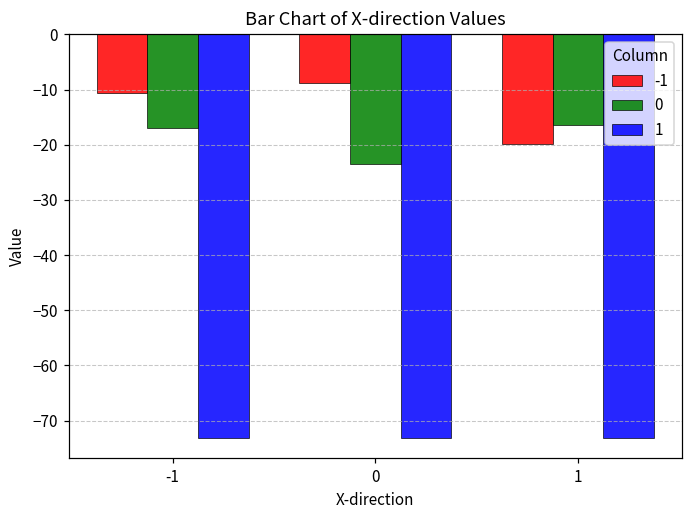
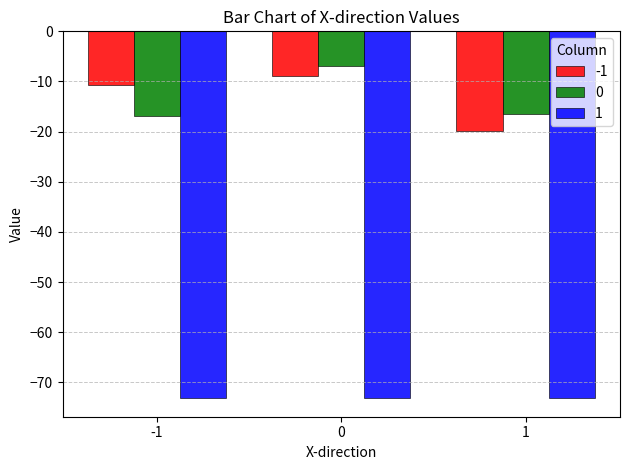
  {
    "-1": {
      "-1": -11,
      "0": -9,
      "1": -20
    },
    "0": {
      "-1": -17,
-     "0": -23,
+     "0": -7,
      "1": -16
    },
    "1": {
      "-1": -73,
      "0": -73,
      "1": -73
    }
  }
